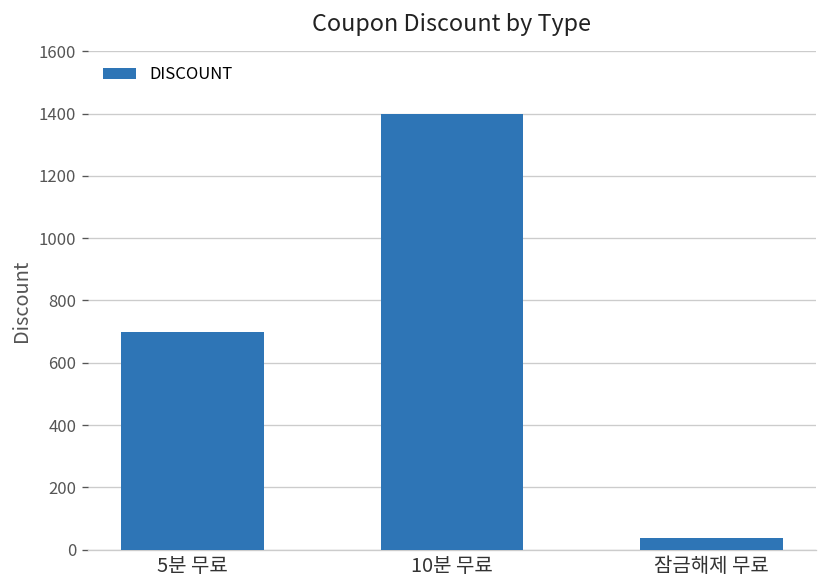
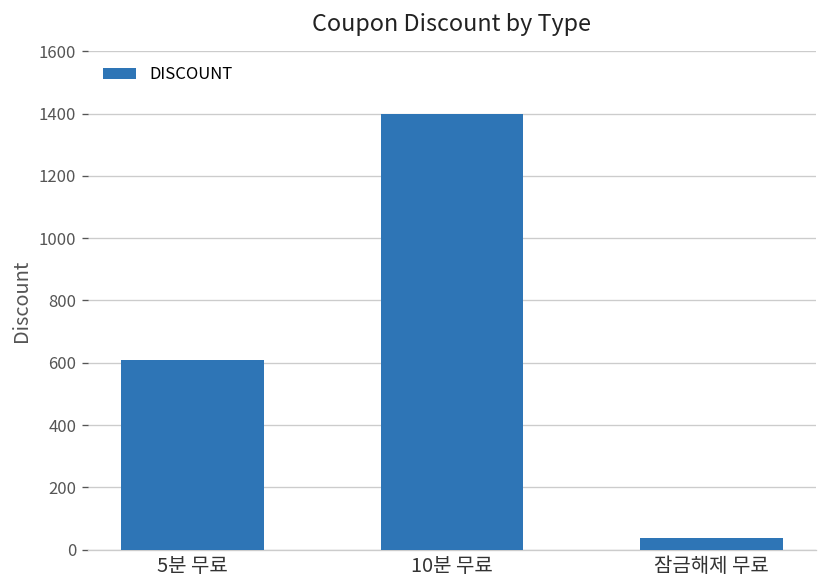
  {
-   "5분 무료": 700,
+   "5분 무료": 610,
    "10분 무료": 1400,
    "잠금해제 무료": 40
  }
